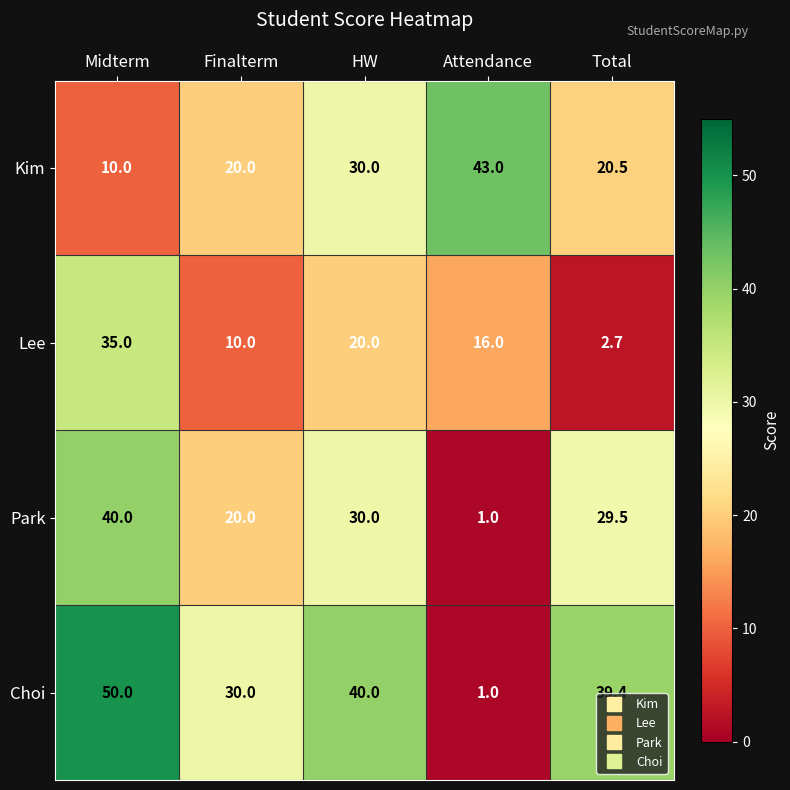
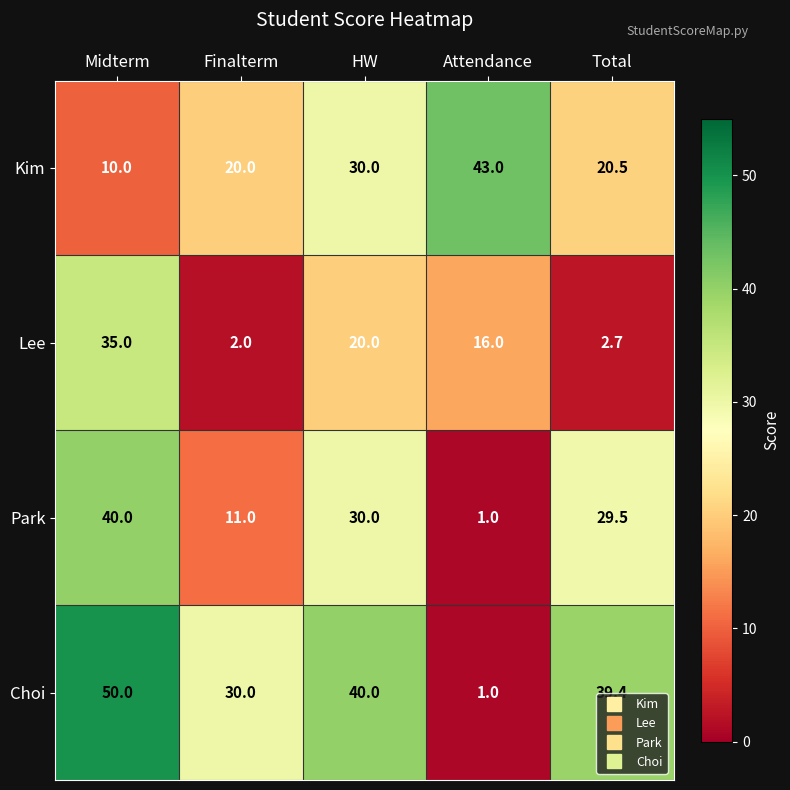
  {
    "Kim": {
      "Midterm": 10.0,
      "Finalterm": 20.0,
      "HW": 30.0,
      "Attendance": 43.0,
      "Total": 20.5
    },
    "Lee": {
      "Midterm": 35.0,
-     "Finalterm": 10.0,
+     "Finalterm": 2.0,
      "HW": 20.0,
      "Attendance": 16.0,
      "Total": 2.7
    },
    "Park": {
      "Midterm": 40.0,
-     "Finalterm": 20.0,
+     "Finalterm": 11.0,
      "HW": 30.0,
      "Attendance": 1.0,
      "Total": 29.5
    },
    "Choi": {
      "Midterm": 50.0,
      "Finalterm": 30.0,
      "HW": 40.0,
      "Attendance": 1.0
    }
  }
